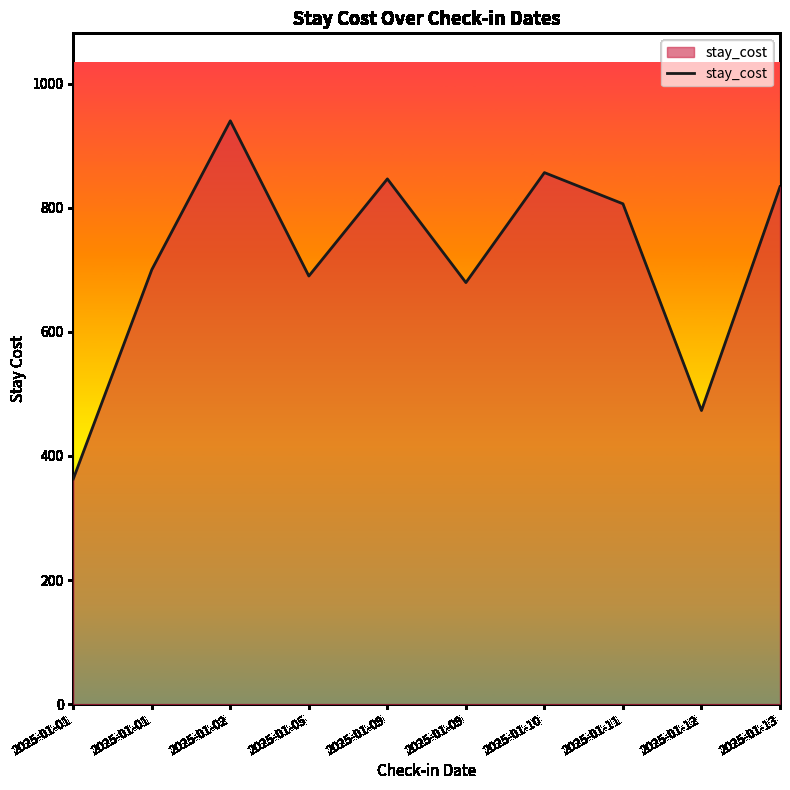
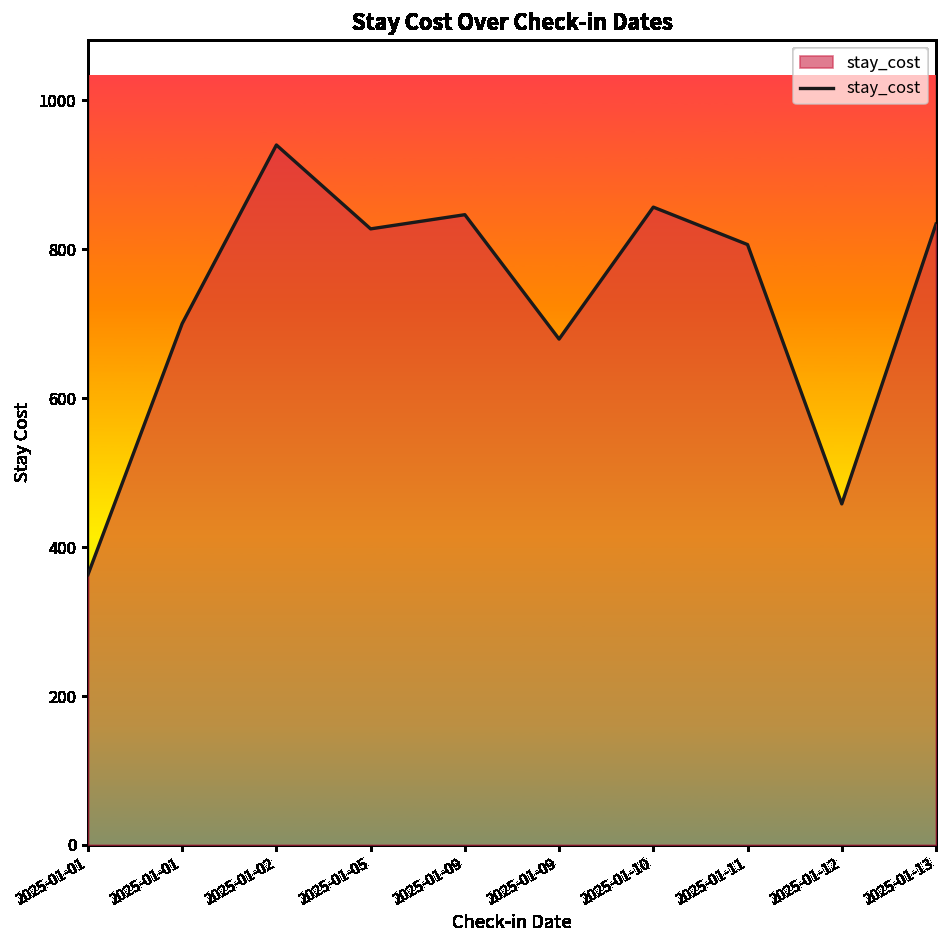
  {
    "2025-01-02": 940,
-   "2025-01-05": 690,
+   "2025-01-05": 830,
    "2025-01-10": 860,
    "2025-01-11": 810,
-   "2025-01-12": 470,
+   "2025-01-12": 460,
    "2025-01-13": 830
  }
